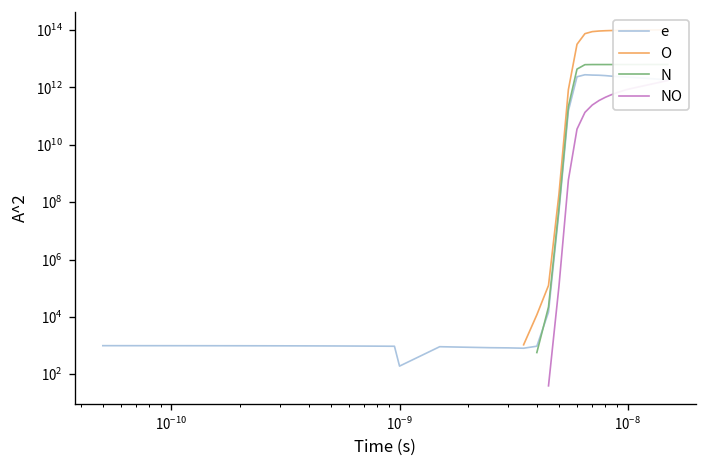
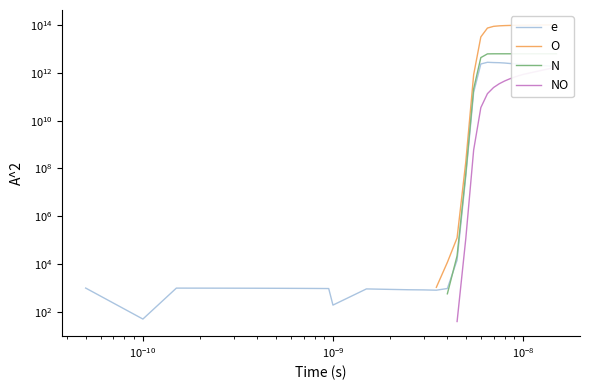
  {
    "e": {
-     "10^-10": 1000,
+     "10^-10": 50,
      "10^-9": 200
    }
  }
